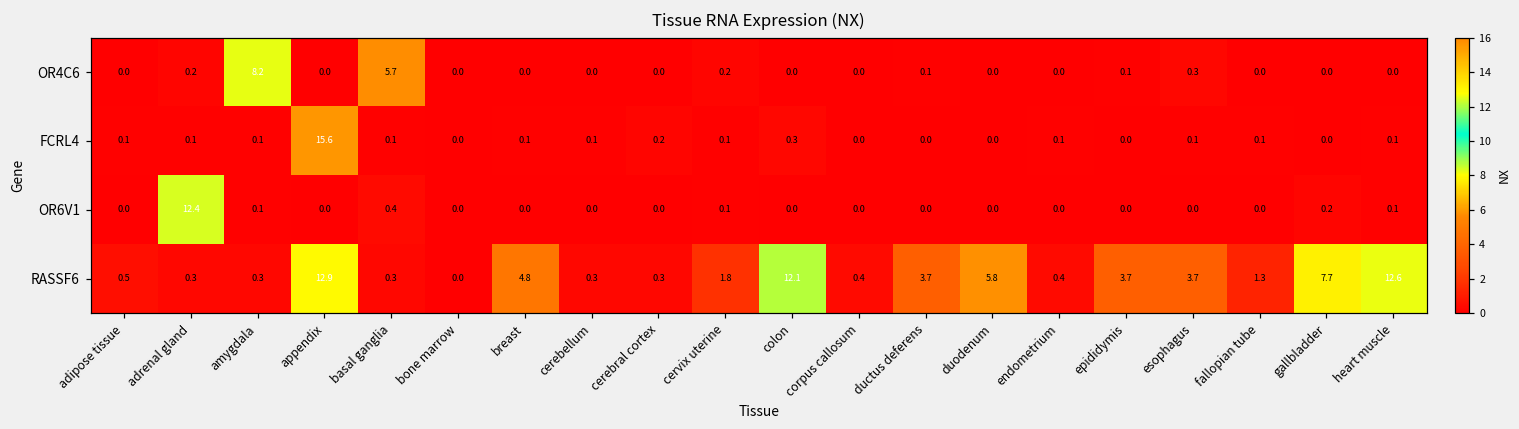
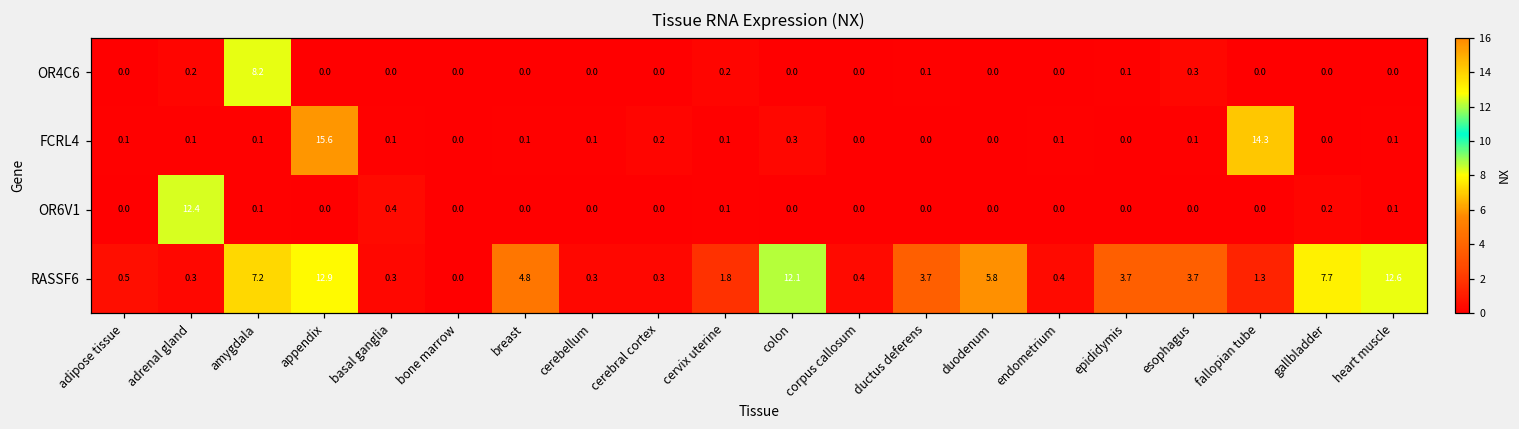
  {
    "OR4C6": {
      "adipose tissue": 0.0,
      "adrenal gland": 0.2,
      "amygdala": 8.2,
      "appendix": 0.0,
-     "basal ganglia": 5.7,
+     "basal ganglia": 0.0,
      "bone marrow": 0.0,
      "breast": 0.0,
      "cerebellum": 0.0,
      "cerebral cortex": 0.0,
      "cervix uterine": 0.2,
      "colon": 0.0,
      "corpus callosum": 0.0,
      "ductus deferens": 0.1,
      "duodenum": 0.0,
      "endometrium": 0.0,
      "epididymis": 0.1,
      "esophagus": 0.3,
      "fallopian tube": 0.0,
      "gallbladder": 0.0,
      "heart muscle": 0.0
    },
    "FCRL4": {
      "adipose tissue": 0.1,
      "adrenal gland": 0.1,
      "amygdala": 0.1,
      "appendix": 15.6,
      "basal ganglia": 0.1,
      "bone marrow": 0.0,
      "breast": 0.1,
      "cerebellum": 0.1,
      "cerebral cortex": 0.2,
      "cervix uterine": 0.1,
      "colon": 0.3,
      "corpus callosum": 0.0,
      "ductus deferens": 0.0,
      "duodenum": 0.0,
      "endometrium": 0.1,
      "epididymis": 0.0,
      "esophagus": 0.1,
-     "fallopian tube": 0.1,
+     "fallopian tube": 14.3,
      "gallbladder": 0.0,
      "heart muscle": 0.1
    },
    "OR6V1": {
      "adipose tissue": 0.0,
      "adrenal gland": 12.4,
      "amygdala": 0.1,
      "appendix": 0.0,
      "basal ganglia": 0.4,
      "bone marrow": 0.0,
      "breast": 0.0,
      "cerebellum": 0.0,
      "cerebral cortex": 0.0,
      "cervix uterine": 0.1,
      "colon": 0.0,
      "corpus callosum": 0.0,
      "ductus deferens": 0.0,
      "duodenum": 0.0,
      "endometrium": 0.0,
      "epididymis": 0.0,
      "esophagus": 0.0,
      "fallopian tube": 0.0,
      "gallbladder": 0.2,
      "heart muscle": 0.1
    },
    "RASSF6": {
      "adipose tissue": 0.5,
      "adrenal gland": 0.3,
-     "amygdala": 0.3,
+     "amygdala": 7.2,
      "appendix": 12.9,
      "basal ganglia": 0.3,
      "bone marrow": 0.0,
      "breast": 4.8,
      "cerebellum": 0.3,
      "cerebral cortex": 0.3,
      "cervix uterine": 1.8,
      "colon": 12.1,
      "corpus callosum": 0.4,
      "ductus deferens": 3.7,
      "duodenum": 5.8,
      "endometrium": 0.4,
      "epididymis": 3.7,
      "esophagus": 3.7,
      "fallopian tube": 1.3,
      "gallbladder": 7.7,
      "heart muscle": 12.6
    }
  }
